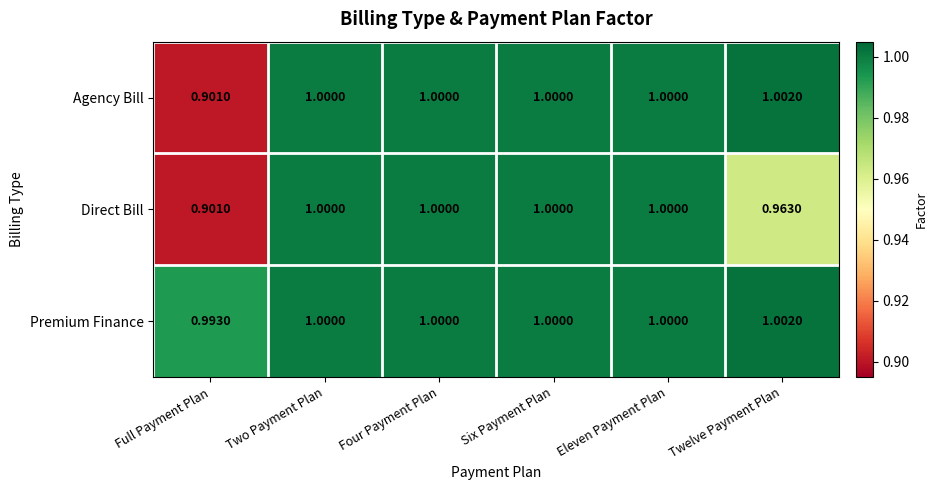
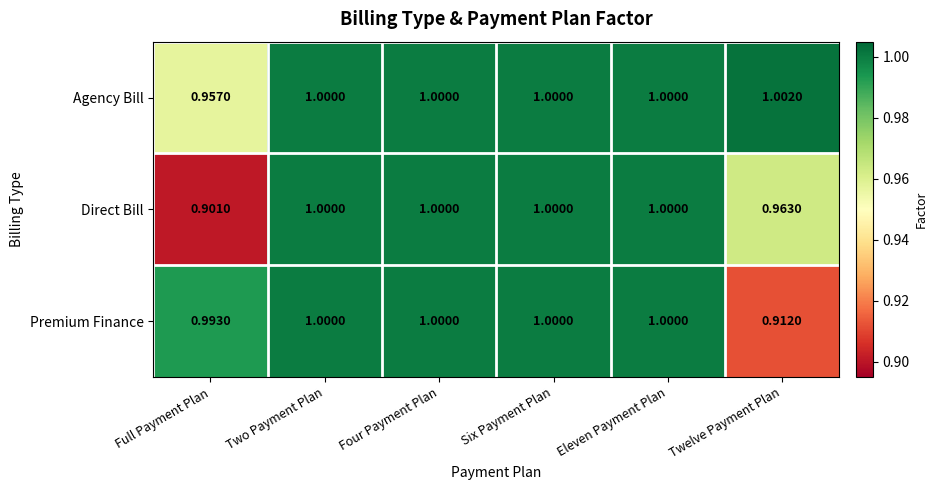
  {
    "Agency Bill": {
-     "Full Payment Plan": 0.9010,
+     "Full Payment Plan": 0.9570,
      "Two Payment Plan": 1.0000,
      "Four Payment Plan": 1.0000,
      "Six Payment Plan": 1.0000,
      "Eleven Payment Plan": 1.0000,
      "Twelve Payment Plan": 1.0020
    },
    "Direct Bill": {
      "Full Payment Plan": 0.9010,
      "Two Payment Plan": 1.0000,
      "Four Payment Plan": 1.0000,
      "Six Payment Plan": 1.0000,
      "Eleven Payment Plan": 1.0000,
      "Twelve Payment Plan": 0.9630
    },
    "Premium Finance": {
      "Full Payment Plan": 0.9930,
      "Two Payment Plan": 1.0000,
      "Four Payment Plan": 1.0000,
      "Six Payment Plan": 1.0000,
      "Eleven Payment Plan": 1.0000,
-     "Twelve Payment Plan": 1.0020
+     "Twelve Payment Plan": 0.9120
    }
  }
